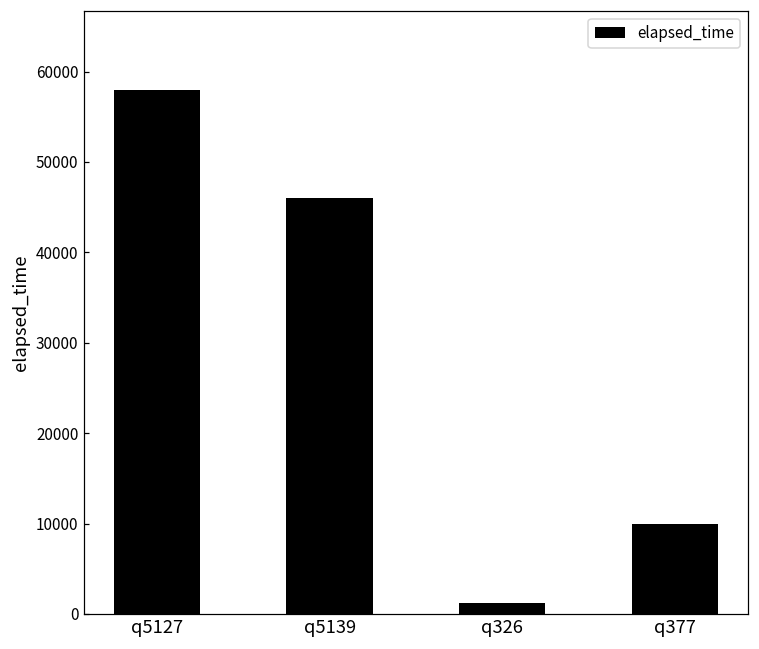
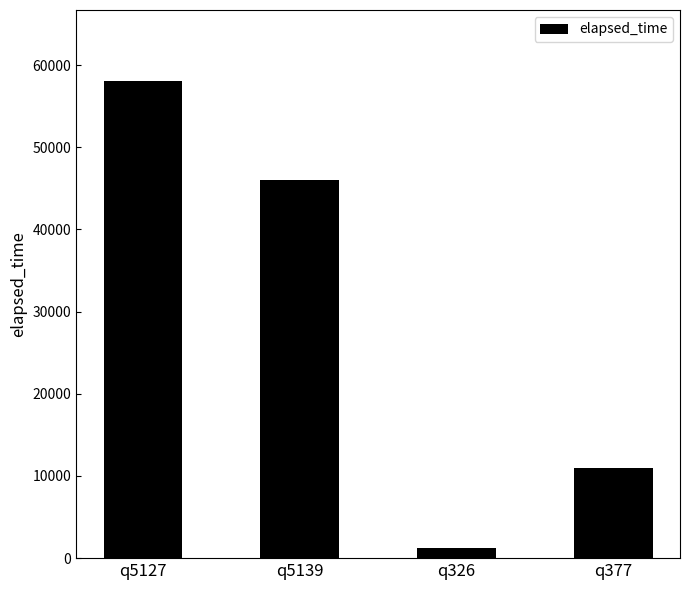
  {
    "q5127": 58000,
    "q5139": 46000,
    "q326": 1000,
-   "q377": 10000
+   "q377": 11000
  }
